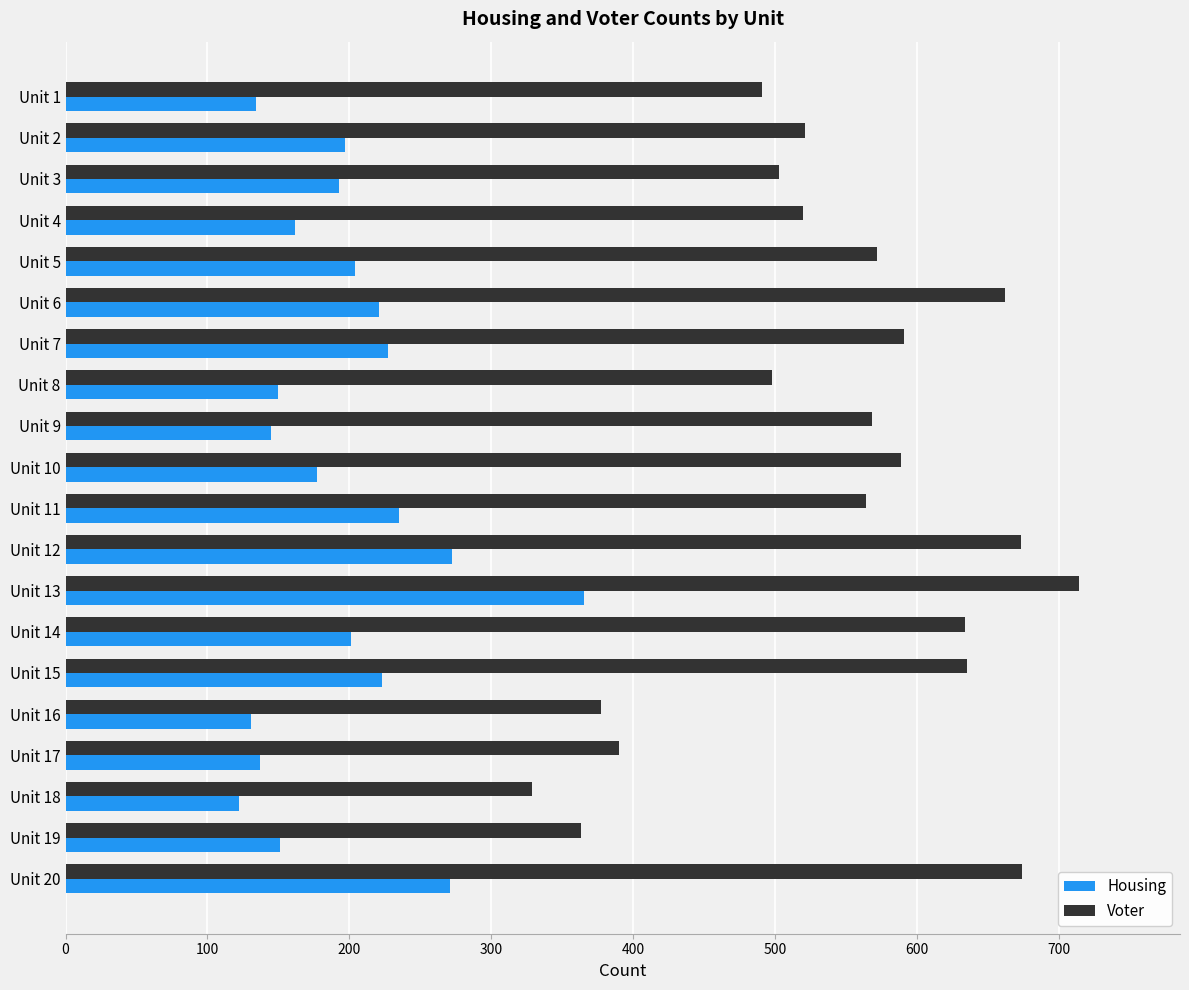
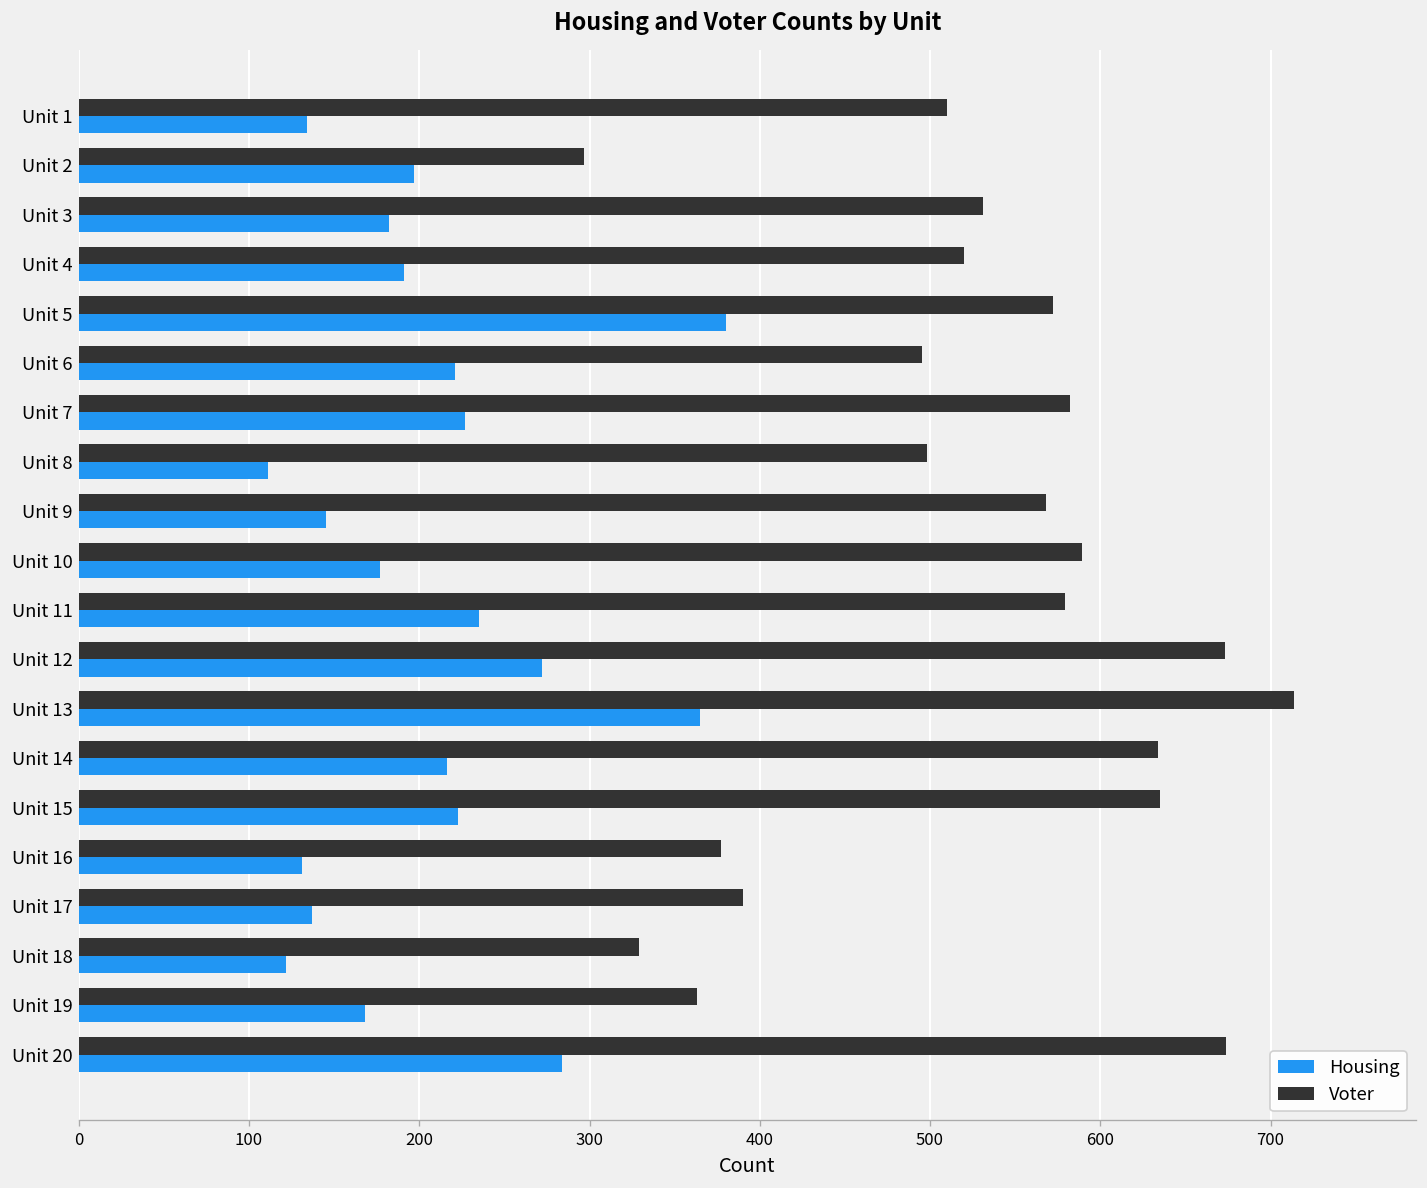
  {
    "Housing": {
      "Unit 1": 134,
      "Unit 2": 197,
-     "Unit 3": 193,
-     "Unit 4": 162,
-     "Unit 5": 204,
+     "Unit 3": 182,
+     "Unit 4": 191,
+     "Unit 5": 380,
      "Unit 6": 221,
      "Unit 7": 227,
-     "Unit 8": 150,
+     "Unit 8": 111,
      "Unit 9": 145,
      "Unit 10": 177,
      "Unit 11": 235,
      "Unit 12": 272,
      "Unit 13": 365,
-     "Unit 14": 201,
+     "Unit 14": 216,
      "Unit 15": 223,
      "Unit 16": 131,
      "Unit 17": 137,
      "Unit 18": 122,
-     "Unit 19": 151,
-     "Unit 20": 271
+     "Unit 19": 168,
+     "Unit 20": 284
    },
    "Voter": {
-     "Unit 1": 491,
-     "Unit 2": 521,
-     "Unit 3": 503,
+     "Unit 1": 510,
+     "Unit 2": 297,
+     "Unit 3": 531,
      "Unit 4": 520,
      "Unit 5": 572,
-     "Unit 6": 662,
-     "Unit 7": 591,
+     "Unit 6": 495,
+     "Unit 7": 582,
      "Unit 8": 498,
      "Unit 9": 568,
      "Unit 10": 589,
-     "Unit 11": 564,
+     "Unit 11": 579,
      "Unit 12": 673,
      "Unit 13": 714,
      "Unit 14": 634,
      "Unit 15": 635,
      "Unit 16": 377,
      "Unit 17": 390,
      "Unit 18": 329,
      "Unit 19": 363,
      "Unit 20": 674
    }
  }
